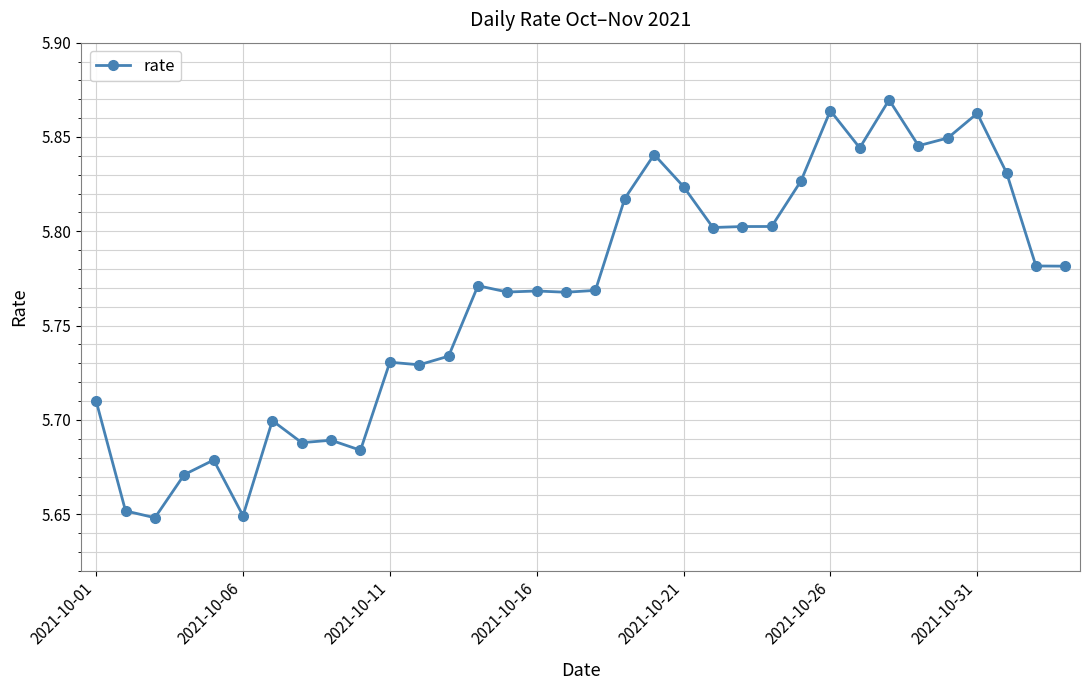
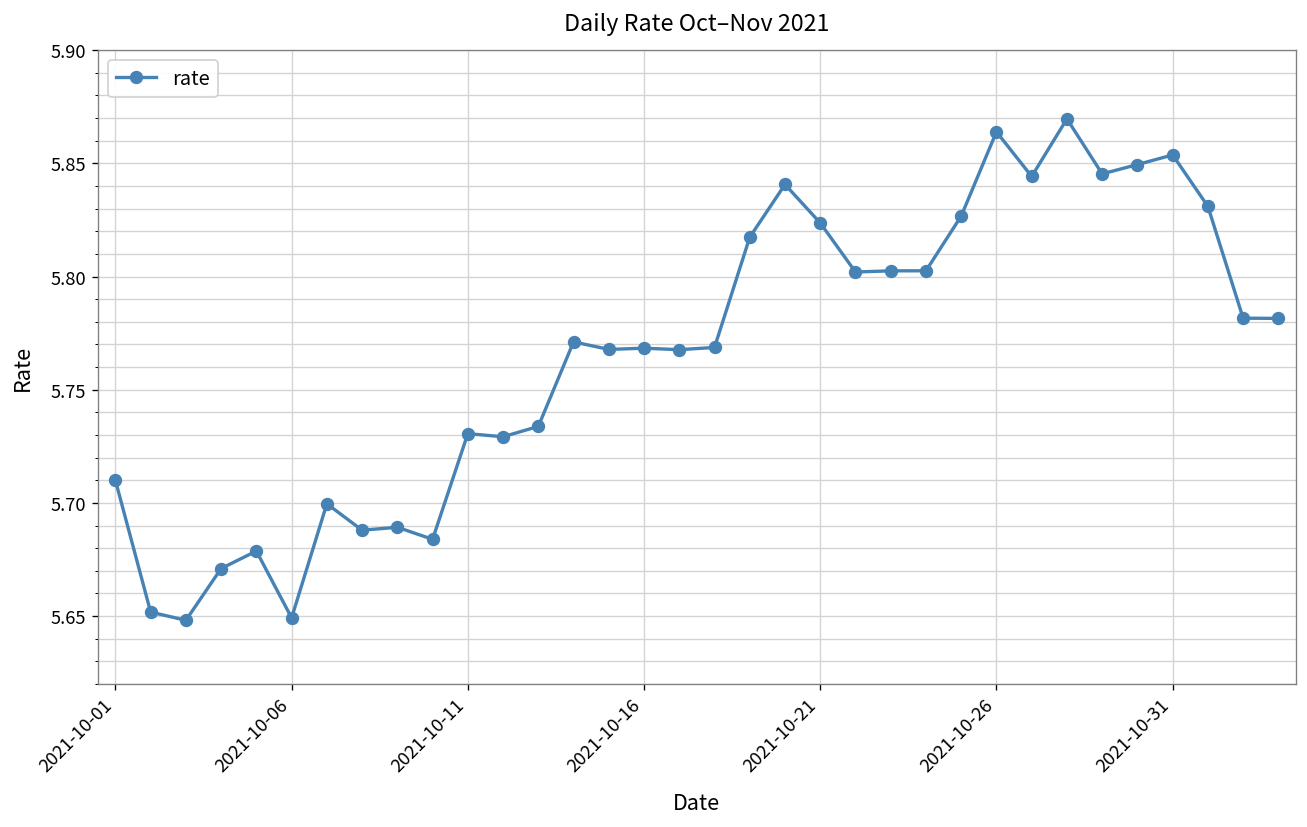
  {
    "2021-10-01": 5.710,
    "2021-10-06": 5.649,
    "2021-10-11": 5.731,
    "2021-10-16": 5.768,
    "2021-10-21": 5.824,
    "2021-10-26": 5.864,
-   "2021-10-31": 5.863
+   "2021-10-31": 5.854
  }
